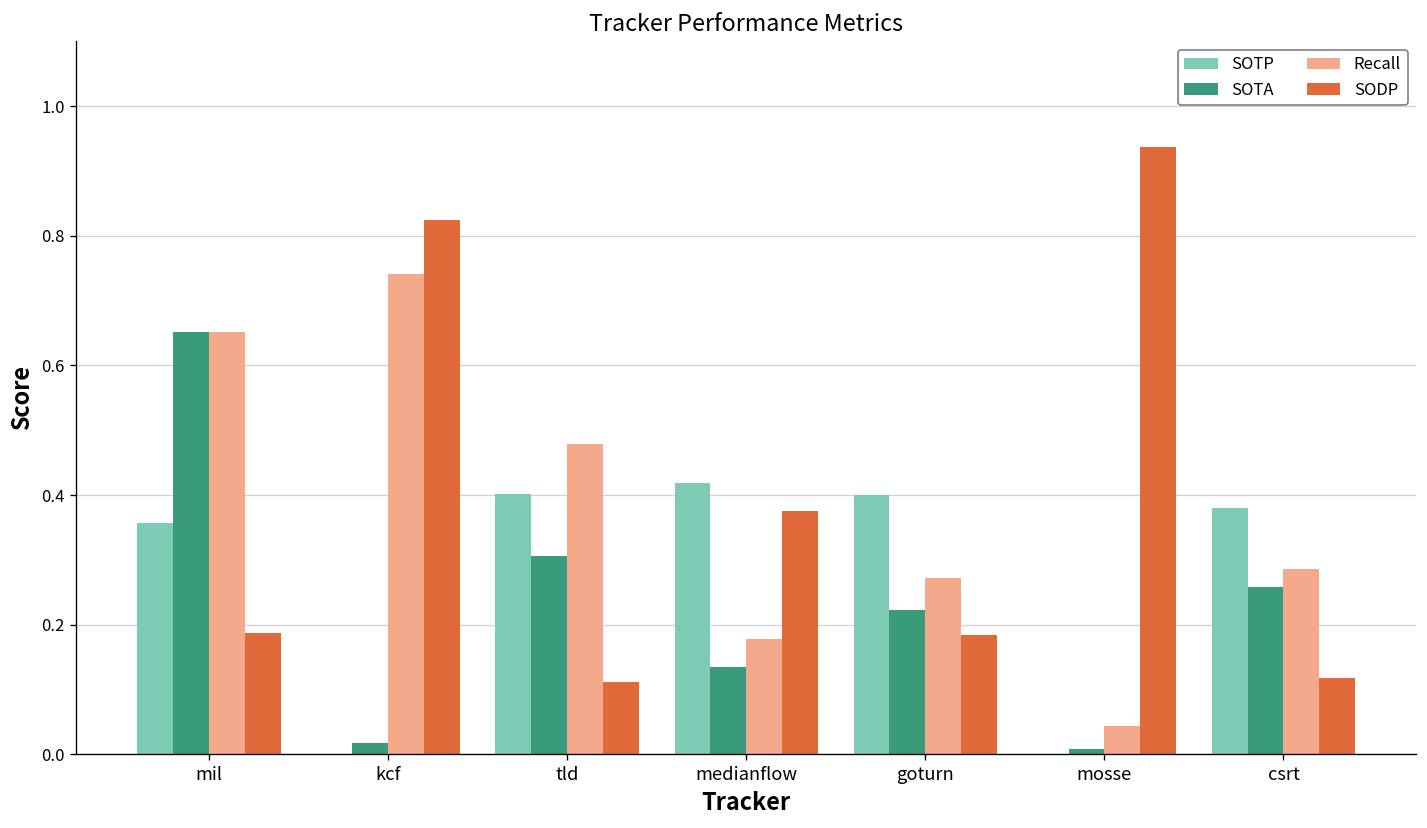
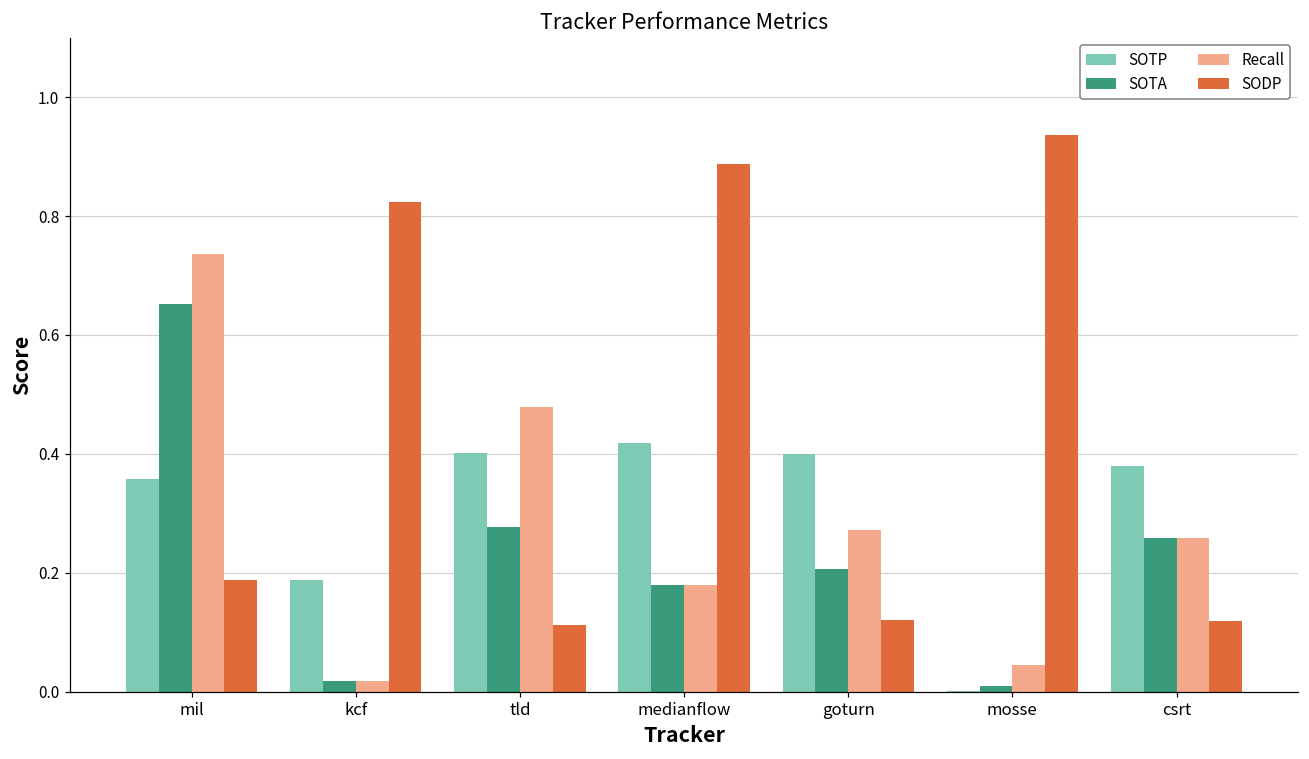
  {
    "SOTP": {
      "mil": 0.36,
-     "kcf": 0.00,
+     "kcf": 0.19,
      "tld": 0.40,
      "medianflow": 0.42,
      "goturn": 0.40,
      "csrt": 0.38
    },
    "SOTA": {
      "mil": 0.65,
      "kcf": 0.02,
-     "tld": 0.31,
-     "medianflow": 0.13,
-     "goturn": 0.22,
+     "tld": 0.28,
+     "medianflow": 0.18,
+     "goturn": 0.21,
      "mosse": 0.01,
      "csrt": 0.26
    },
    "Recall": {
-     "mil": 0.65,
-     "kcf": 0.74,
+     "mil": 0.74,
+     "kcf": 0.02,
      "tld": 0.48,
      "medianflow": 0.18,
      "goturn": 0.27,
      "mosse": 0.04,
-     "csrt": 0.29
+     "csrt": 0.26
    },
    "SODP": {
      "mil": 0.19,
      "kcf": 0.82,
      "tld": 0.11,
-     "medianflow": 0.38,
-     "goturn": 0.18,
+     "medianflow": 0.89,
+     "goturn": 0.12,
      "mosse": 0.94,
      "csrt": 0.12
    }
  }
